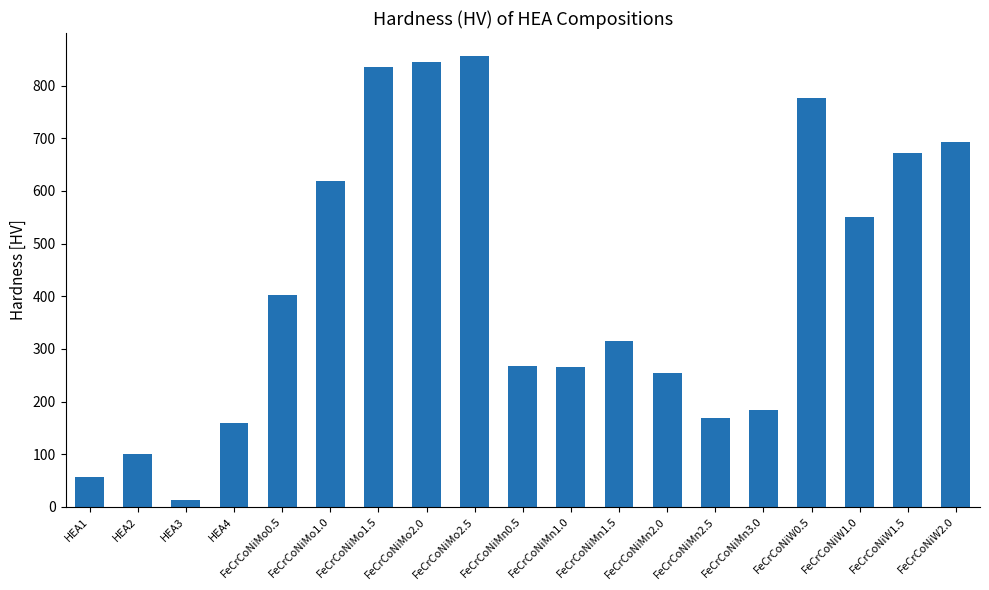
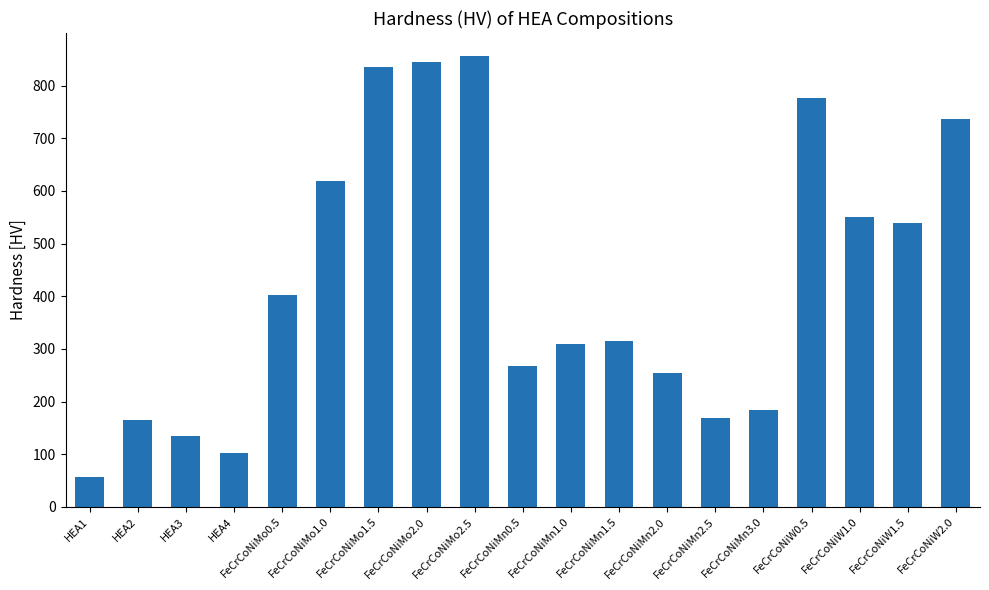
  {
    "HEA1": 60,
-   "HEA2": 100,
-   "HEA3": 10,
-   "HEA4": 160,
+   "HEA2": 170,
+   "HEA3": 140,
+   "HEA4": 100,
    "FeCrCoNiMo0.5": 400,
    "FeCrCoNiMo1.0": 620,
    "FeCrCoNiMo1.5": 840,
    "FeCrCoNiMo2.0": 850,
    "FeCrCoNiMo2.5": 860,
    "FeCrCoNiMn0.5": 270,
-   "FeCrCoNiMn1.0": 270,
+   "FeCrCoNiMn1.0": 310,
    "FeCrCoNiMn1.5": 310,
    "FeCrCoNiMn2.0": 250,
    "FeCrCoNiMn2.5": 170,
    "FeCrCoNiMn3.0": 180,
    "FeCrCoNiW0.5": 780,
    "FeCrCoNiW1.0": 550,
-   "FeCrCoNiW1.5": 670,
-   "FeCrCoNiW2.0": 690
+   "FeCrCoNiW1.5": 540,
+   "FeCrCoNiW2.0": 740
  }
